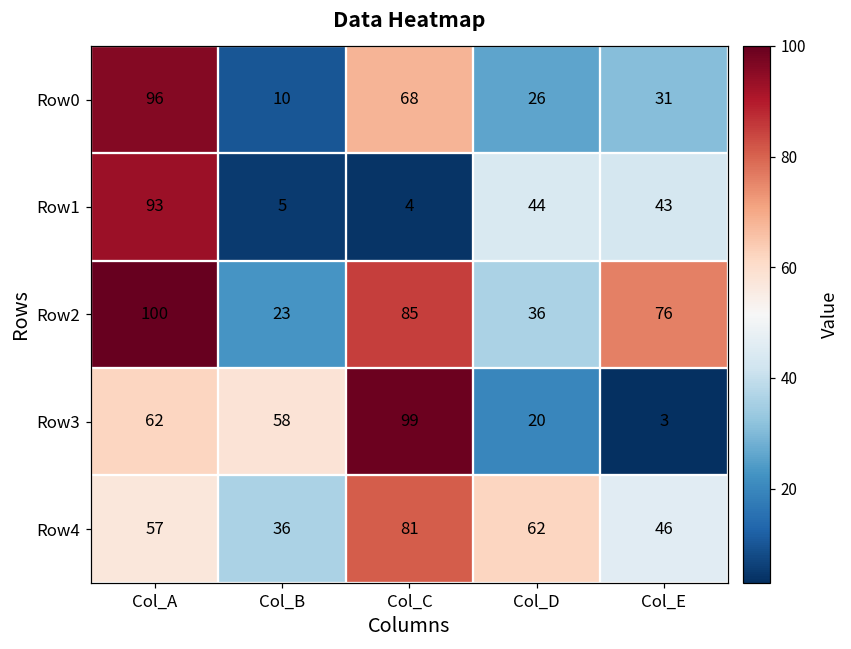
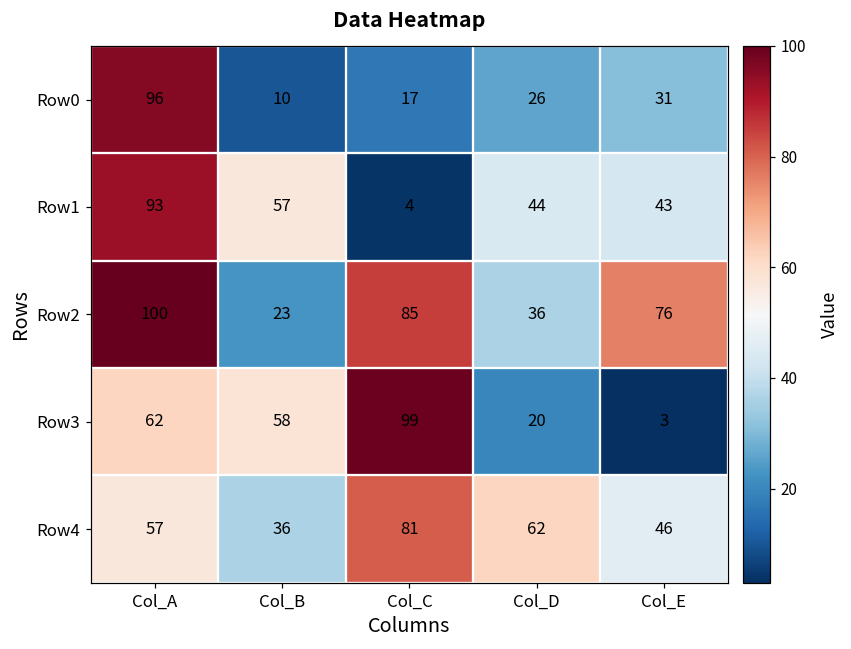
  {
    "Row0": {
      "Col_A": 96,
      "Col_B": 10,
-     "Col_C": 68,
+     "Col_C": 17,
      "Col_D": 26,
      "Col_E": 31
    },
    "Row1": {
      "Col_A": 93,
-     "Col_B": 5,
+     "Col_B": 57,
      "Col_C": 4,
      "Col_D": 44,
      "Col_E": 43
    },
    "Row2": {
      "Col_A": 100,
      "Col_B": 23,
      "Col_C": 85,
      "Col_D": 36,
      "Col_E": 76
    },
    "Row3": {
      "Col_A": 62,
      "Col_B": 58,
      "Col_C": 99,
      "Col_D": 20,
      "Col_E": 3
    },
    "Row4": {
      "Col_A": 57,
      "Col_B": 36,
      "Col_C": 81,
      "Col_D": 62,
      "Col_E": 46
    }
  }
